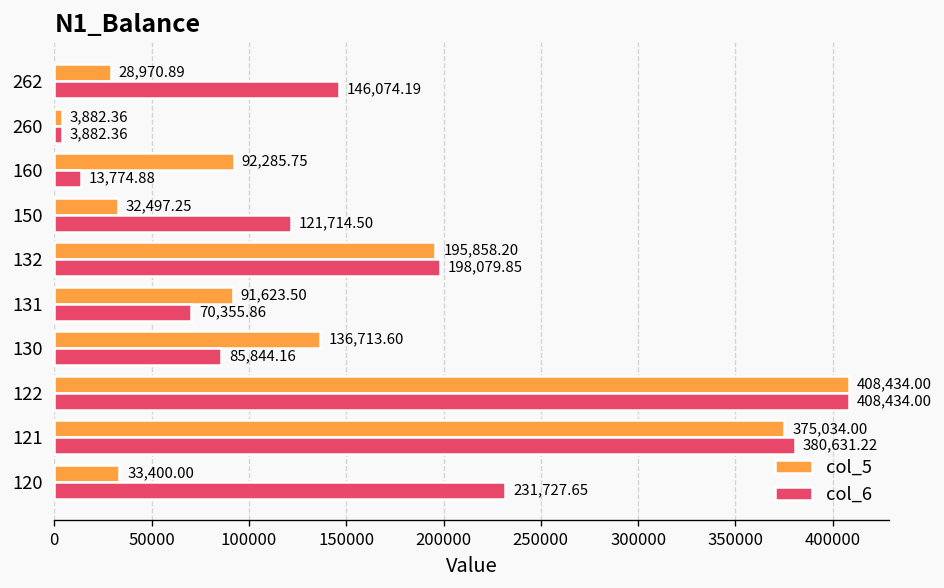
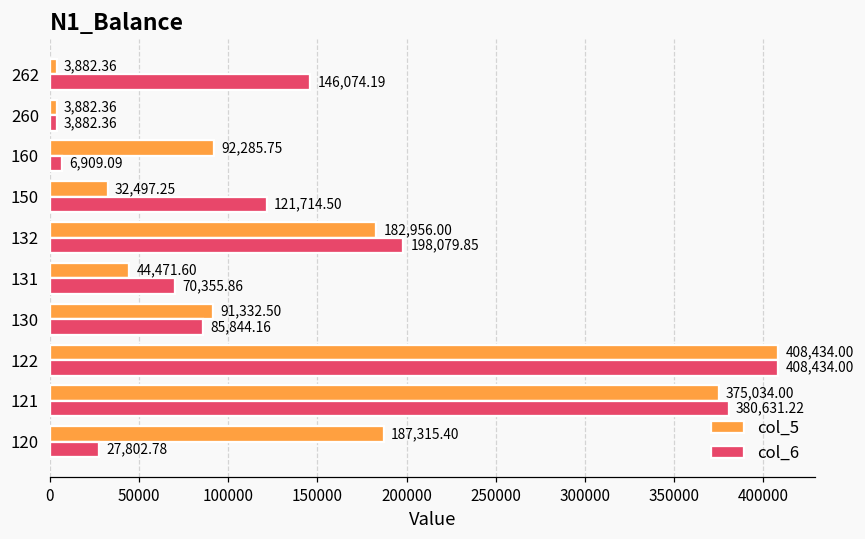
  {
    "col_5": {
-     "262": "28,970.89",
+     "262": "3,882.36",
      "260": "3,882.36",
      "160": "92,285.75",
      "150": "32,497.25",
-     "132": "195,858.20",
-     "131": "91,623.50",
-     "130": "136,713.60",
+     "132": "182,956.00",
+     "131": "44,471.60",
+     "130": "91,332.50",
      "122": "408,434.00",
      "121": "375,034.00",
-     "120": "33,400.00"
+     "120": "187,315.40"
    },
    "col_6": {
      "262": "146,074.19",
      "260": "3,882.36",
-     "160": "13,774.88",
+     "160": "6,909.09",
      "150": "121,714.50",
      "132": "198,079.85",
      "131": "70,355.86",
      "130": "85,844.16",
      "122": "408,434.00",
      "121": "380,631.22",
-     "120": "231,727.65"
+     "120": "27,802.78"
    }
  }
